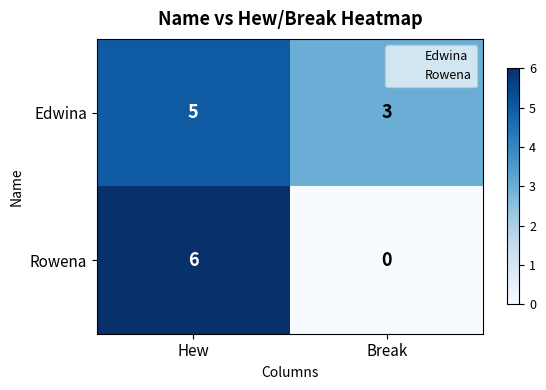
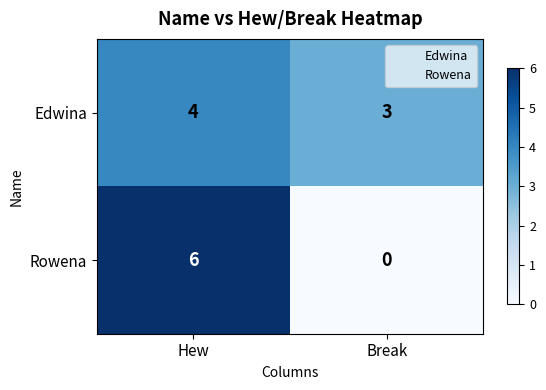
  {
    "Edwina": {
-     "Hew": 5,
+     "Hew": 4,
      "Break": 3
    },
    "Rowena": {
      "Hew": 6,
      "Break": 0
    }
  }
